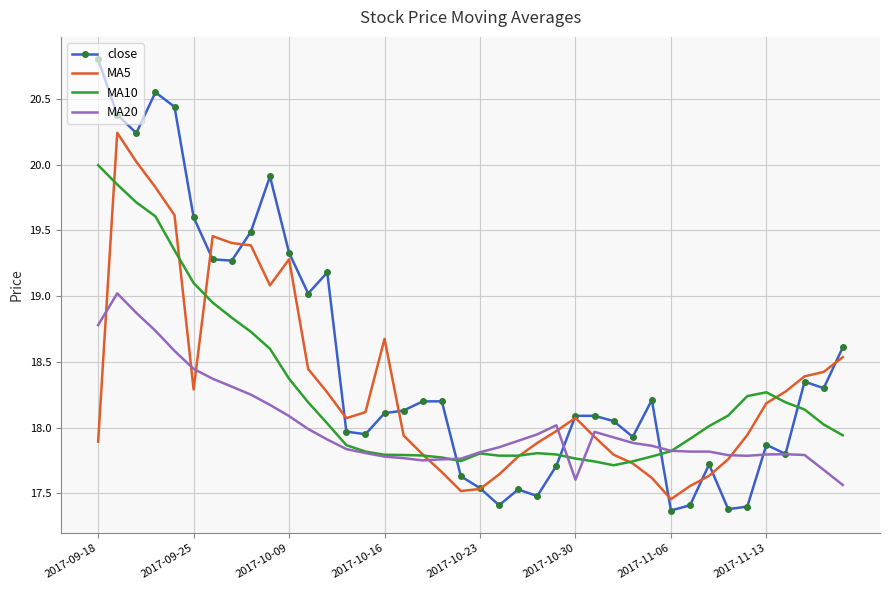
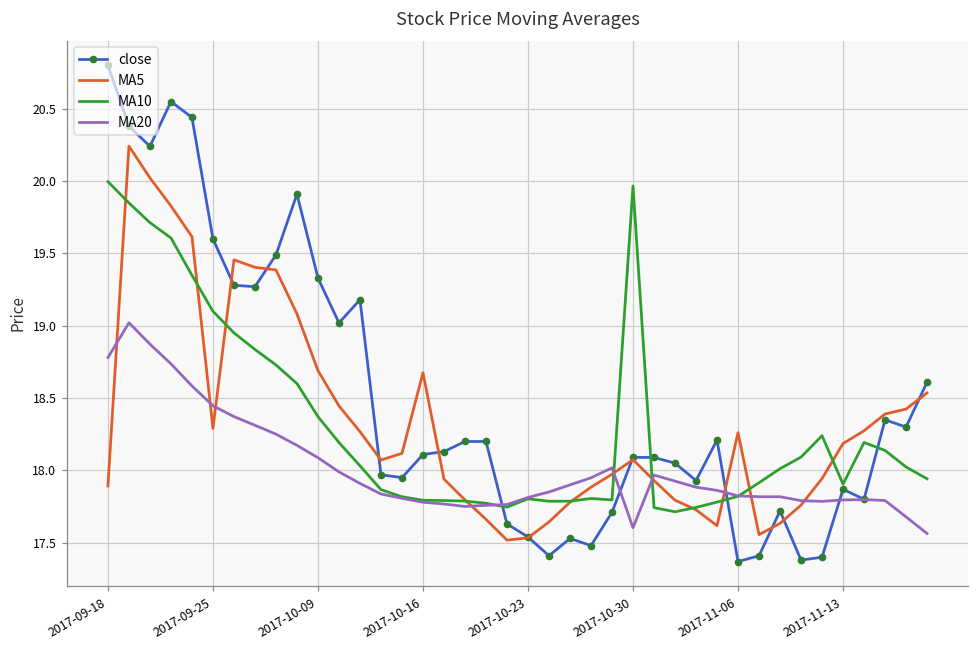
  {
    "close": {
      "2017-09-25": 19.60,
      "2017-10-09": 19.33,
      "2017-10-16": 18.11,
      "2017-11-06": 17.37,
      "2017-11-13": 17.87
    },
    "MA5": {
      "2017-09-18": 17.89,
      "2017-09-25": 18.29,
-     "2017-10-09": 19.28,
+     "2017-10-09": 18.69,
      "2017-10-16": 18.68,
-     "2017-11-06": 17.46,
+     "2017-11-06": 18.26,
      "2017-11-13": 18.19
    },
    "MA10": {
      "2017-09-18": 20.00,
      "2017-09-25": 19.10,
      "2017-10-09": 18.37,
-     "2017-10-30": 17.77,
-     "2017-11-13": 18.27
+     "2017-10-30": 19.97,
+     "2017-11-13": 17.91
    },
    "MA20": {
      "2017-09-18": 18.78,
      "2017-09-25": 18.45,
      "2017-10-09": 18.09,
      "2017-10-30": 17.60,
      "2017-11-13": 17.80
    }
  }
